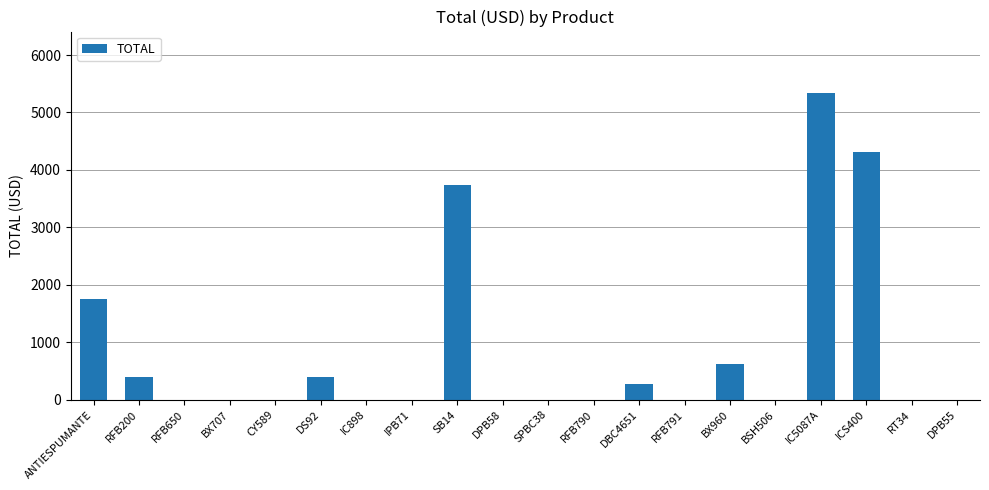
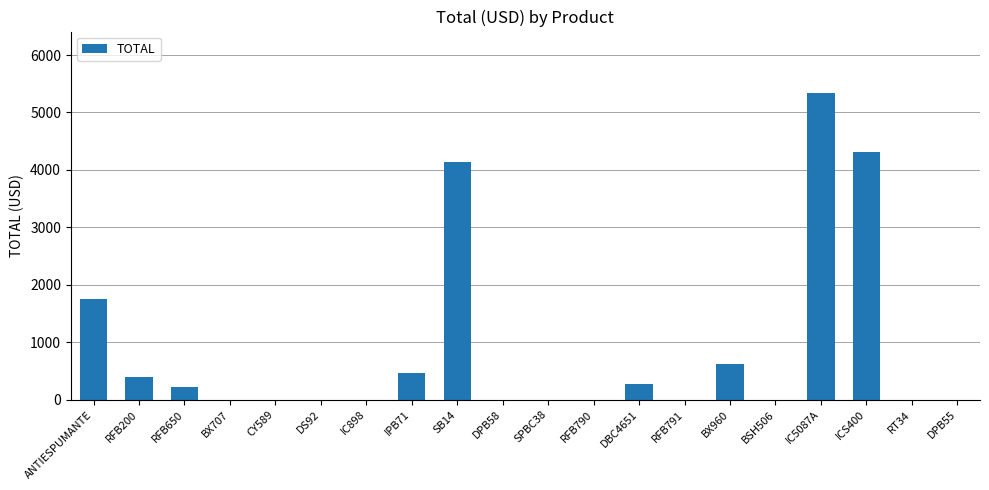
  {
    "ANTIESPUMANTE": 1800,
    "RFB200": 400,
-   "RFB650": 0,
+   "RFB650": 200,
    "BX707": 0,
    "CY589": 0,
-   "DS92": 400,
+   "DS92": 0,
    "IC898": 0,
-   "IPB71": 0,
-   "SB14": 3700,
+   "IPB71": 500,
+   "SB14": 4100,
    "DPB58": 0,
    "SPBC38": 0,
    "RFB790": 0,
    "DBC4651": 300,
    "RFB791": 0,
    "BX960": 600,
    "BSH506": 0,
    "IC5087A": 5300,
    "ICS400": 4300,
    "RT34": 0,
    "DPB55": 0
  }
